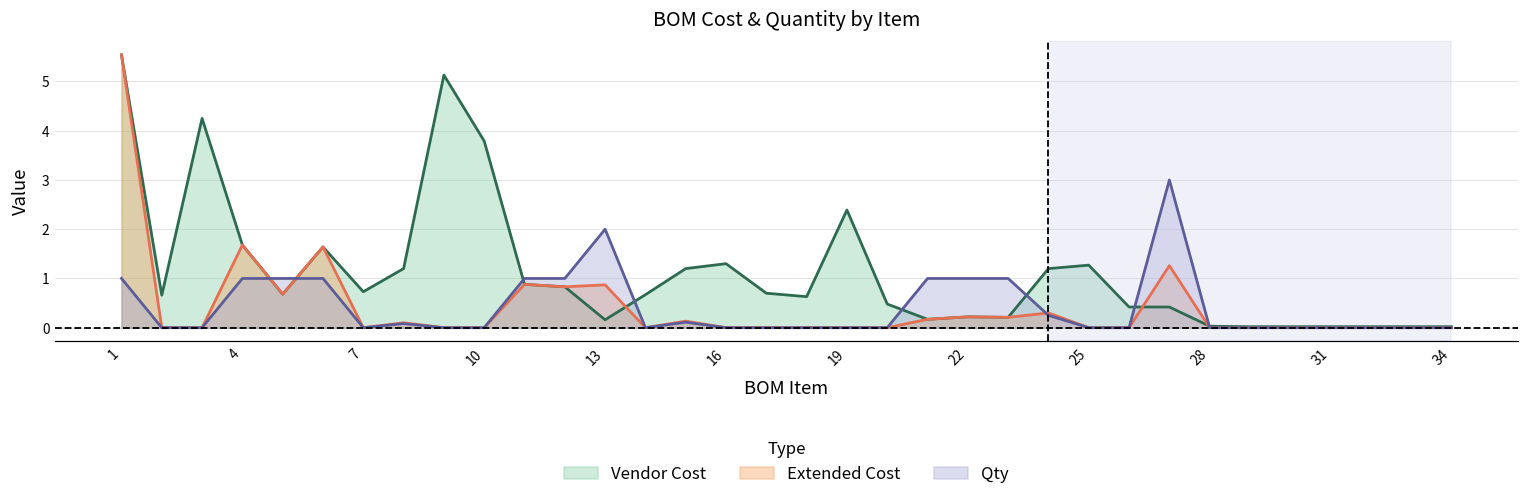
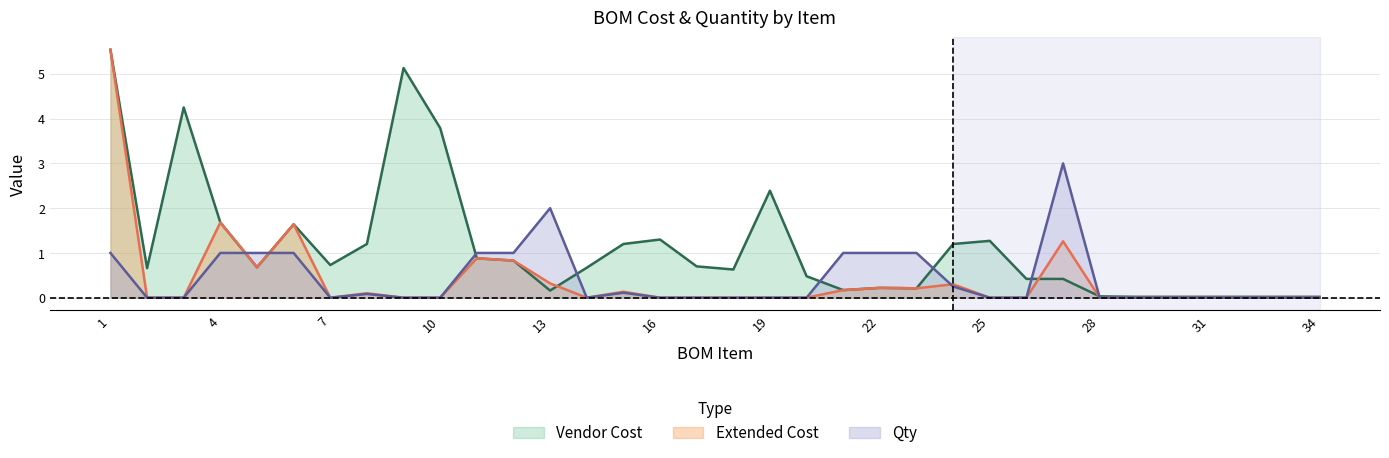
  {
    "Extended Cost": {
-     "13": 0.9
+     "13": 0.3
    }
  }
